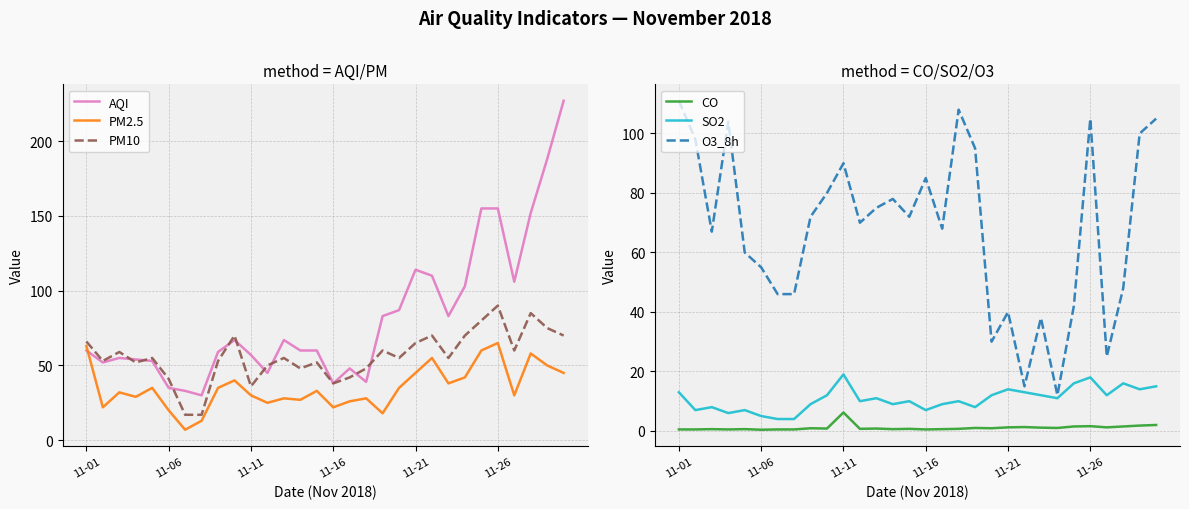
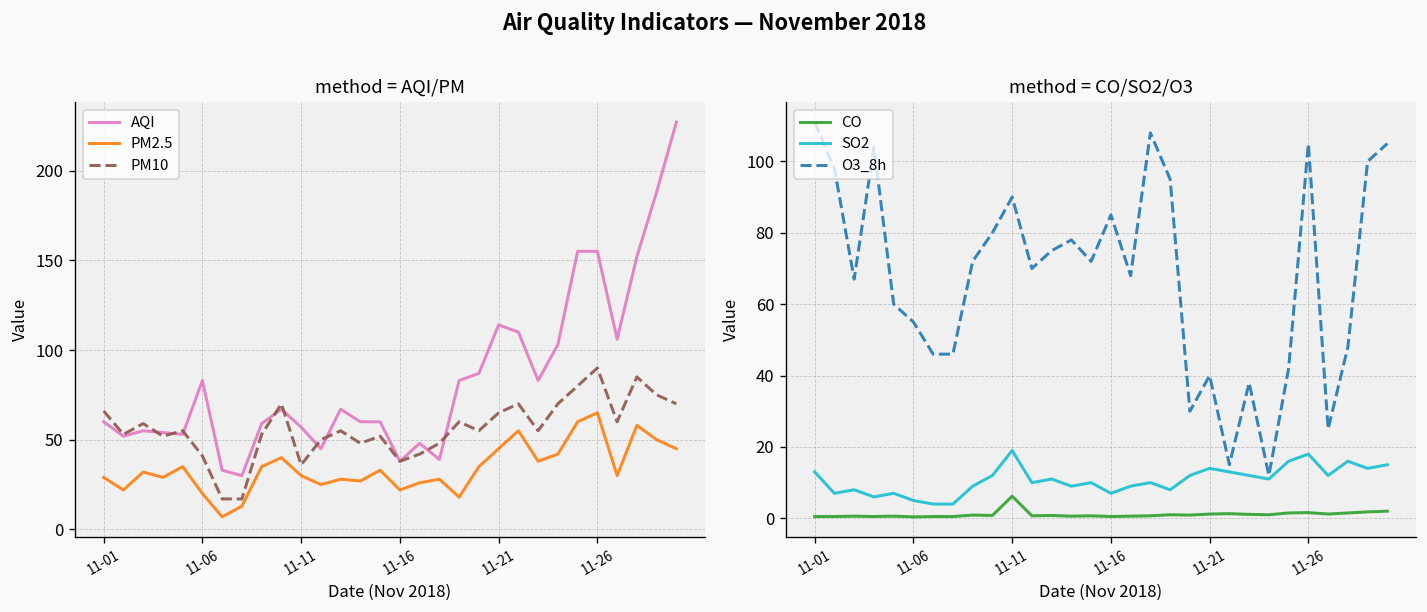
  {
    "method = AQI/PM": {
      "AQI": {
        "11-01": 60,
-       "11-06": 35,
+       "11-06": 83,
        "11-11": 57,
        "11-21": 114,
        "11-26": 155
      },
      "PM2.5": {
-       "11-01": 63,
+       "11-01": 29,
        "11-06": 20,
        "11-11": 30,
        "11-16": 22,
        "11-21": 45,
        "11-26": 65
      },
      "PM10": {
        "11-01": 66,
        "11-06": 41,
        "11-11": 36,
        "11-21": 65,
        "11-26": 90
      }
    },
    "method = CO/SO2/O3": {
      "CO": {
        "11-01": 1,
        "11-06": 0,
        "11-11": 6,
        "11-16": 1,
        "11-21": 1,
        "11-26": 2
      },
      "SO2": {
        "11-01": 13,
        "11-06": 5,
        "11-11": 19,
        "11-16": 7,
        "11-21": 14,
        "11-26": 18
      },
      "O3_8h": {
        "11-06": 55,
        "11-11": 90,
        "11-16": 85,
        "11-21": 40,
        "11-26": 105
      }
    }
  }
